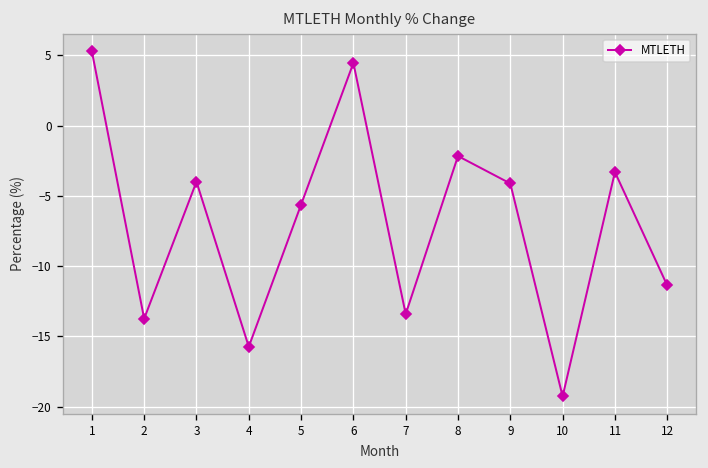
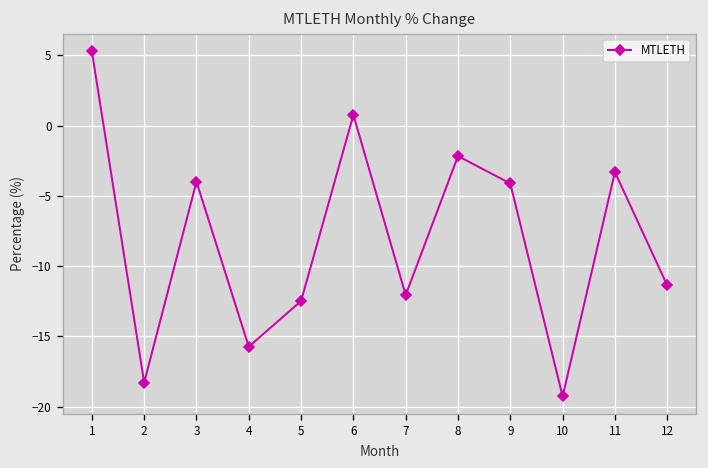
  {
    "1": 5.3,
-   "2": -13.7,
+   "2": -18.3,
    "3": -4.0,
    "4": -15.7,
-   "5": -5.6,
-   "6": 4.5,
-   "7": -13.4,
+   "5": -12.5,
+   "6": 0.8,
+   "7": -12.1,
    "8": -2.2,
    "9": -4.1,
    "10": -19.3,
    "11": -3.3,
    "12": -11.4
  }
